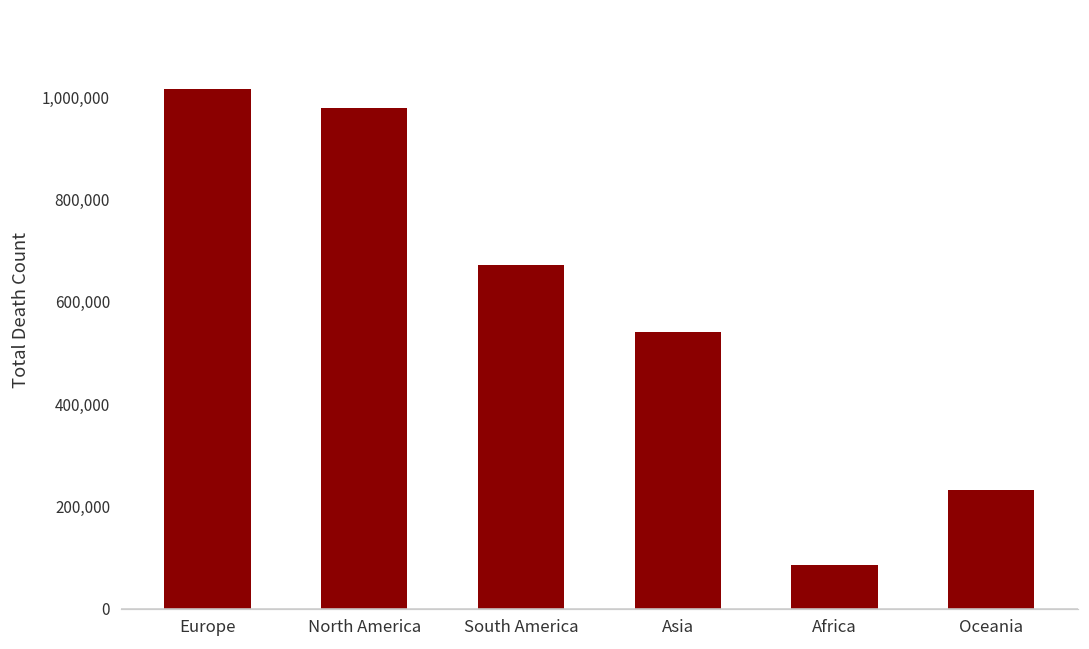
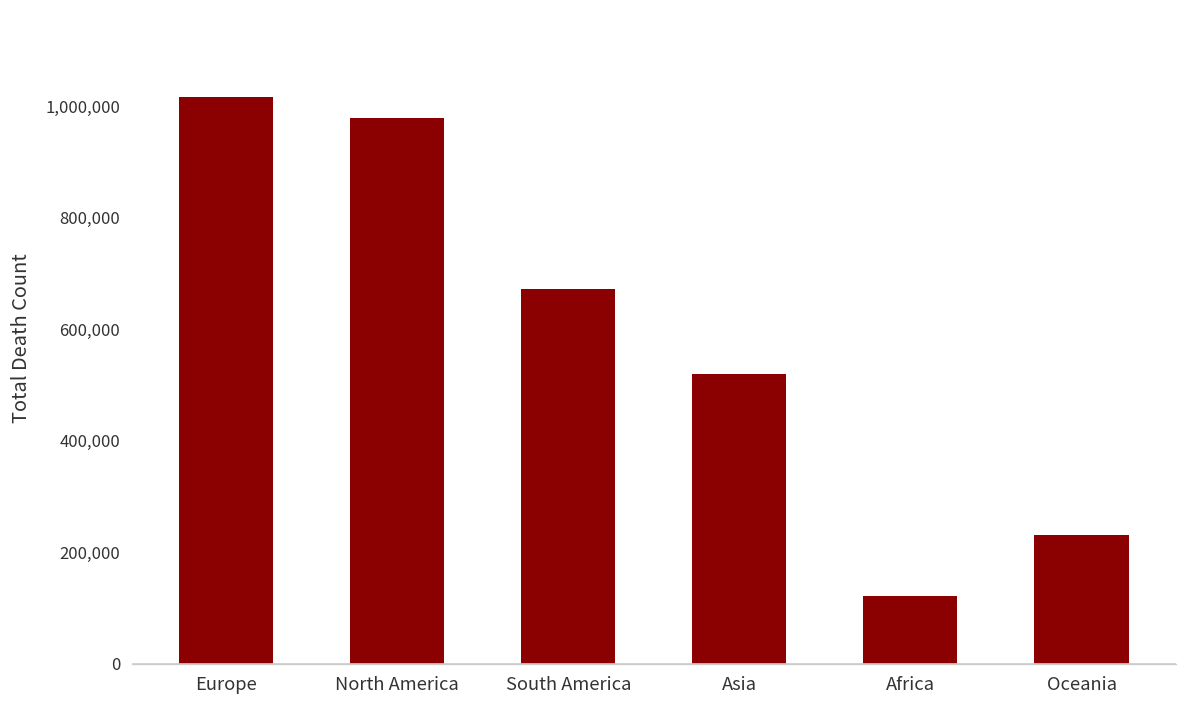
  {
    "Europe": "1,020,000",
    "North America": "980,000",
    "South America": "670,000",
-   "Asia": "540,000",
-   "Africa": "90,000",
+   "Asia": "520,000",
+   "Africa": "120,000",
    "Oceania": "230,000"
  }
